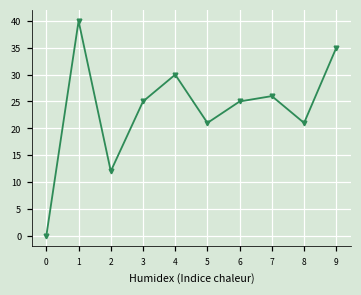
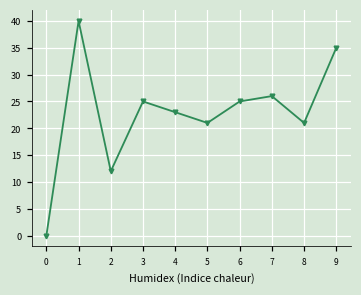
  {
    "0": 0,
    "1": 40,
    "2": 12,
    "3": 25,
-   "4": 30,
+   "4": 23,
    "5": 21,
    "6": 25,
    "7": 26,
    "8": 21,
    "9": 35
  }
